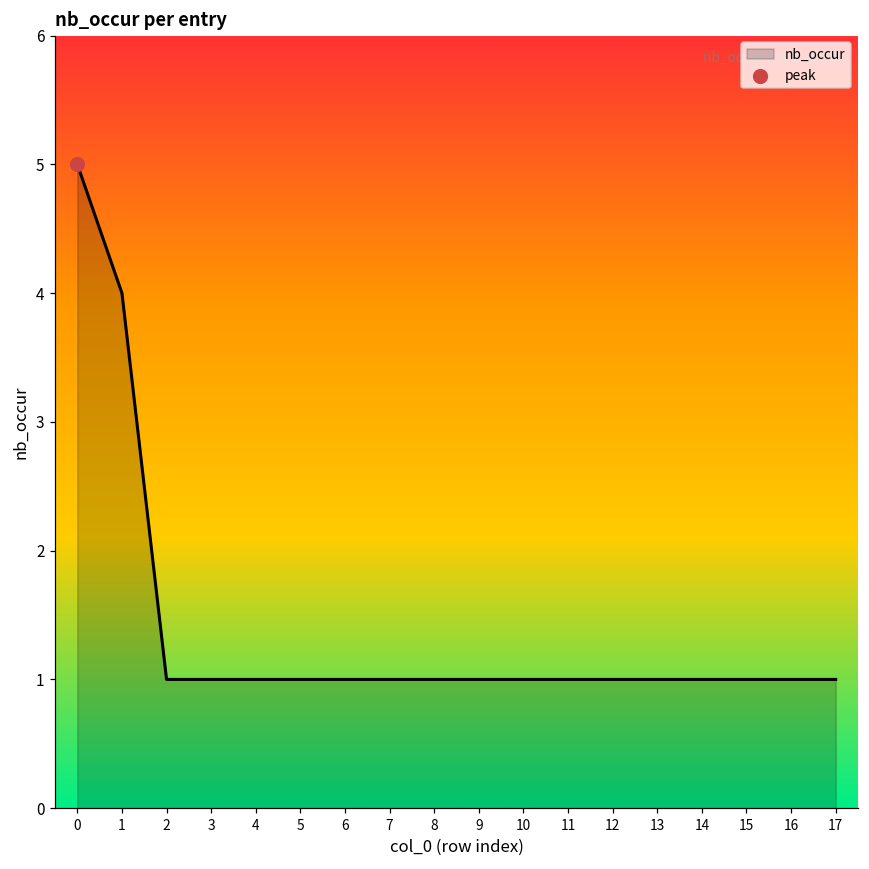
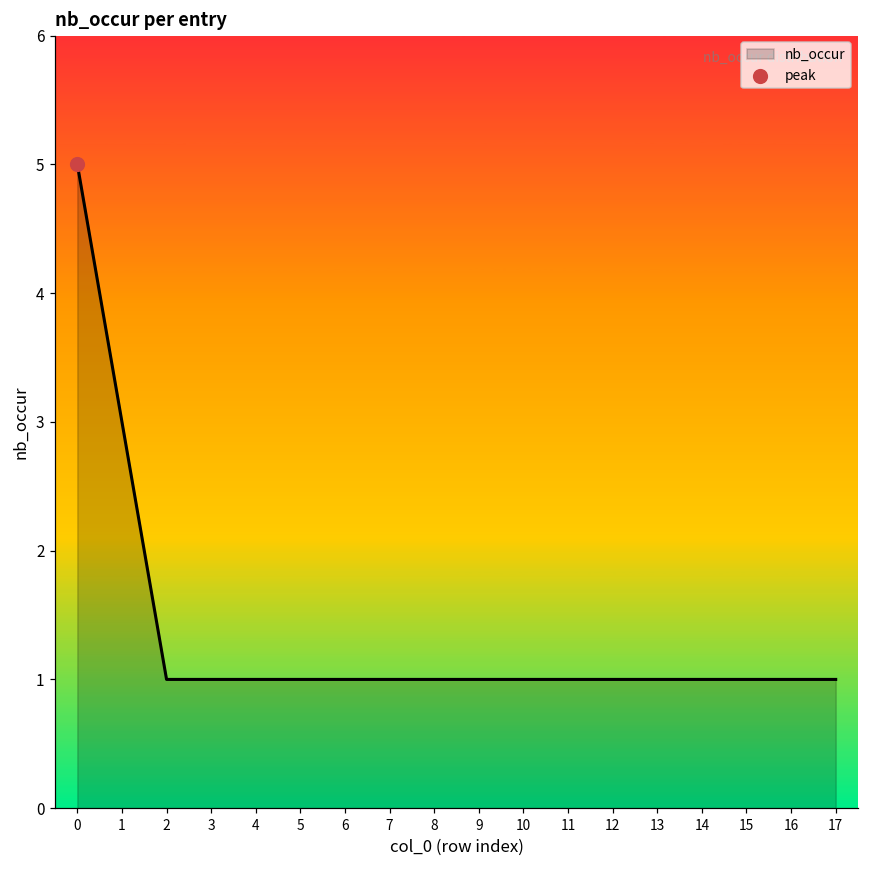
  {
    "nb_occur": {
-     "1": 4,
+     "1": 3,
      "2": 1,
      "3": 1,
      "4": 1,
      "5": 1,
      "6": 1,
      "7": 1,
      "8": 1,
      "9": 1,
      "10": 1,
      "11": 1,
      "12": 1,
      "13": 1,
      "14": 1,
      "15": 1,
      "16": 1,
      "17": 1
    }
  }
